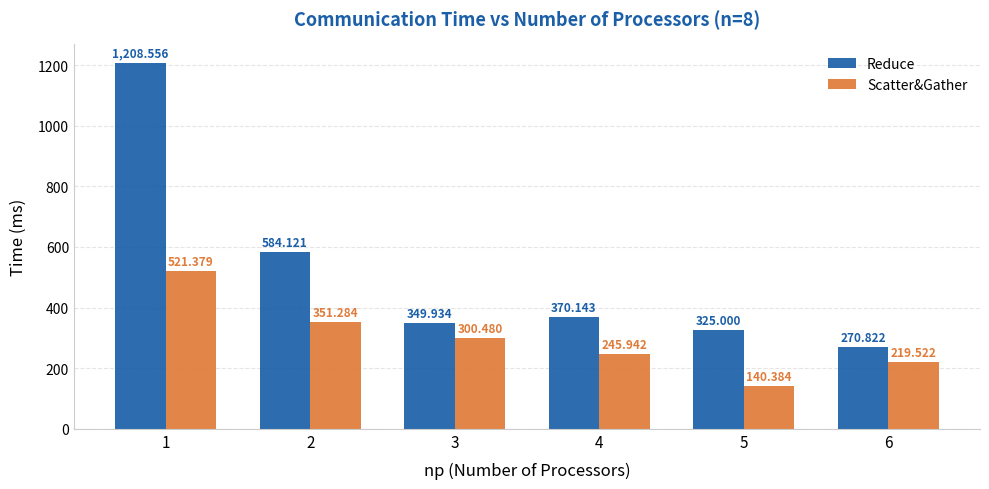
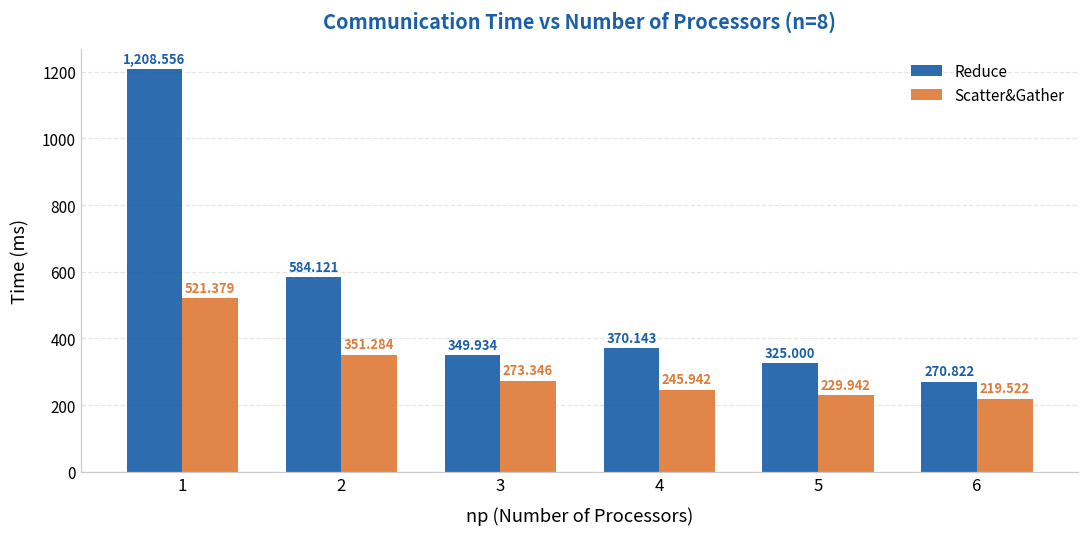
  {
    "Reduce": {
      "1": "1,208.556",
      "2": "584.121",
      "3": "349.934",
      "4": "370.143",
      "5": "325.000",
      "6": "270.822"
    },
    "Scatter&Gather": {
      "1": "521.379",
      "2": "351.284",
-     "3": "300.480",
+     "3": "273.346",
      "4": "245.942",
-     "5": "140.384",
+     "5": "229.942",
      "6": "219.522"
    }
  }
